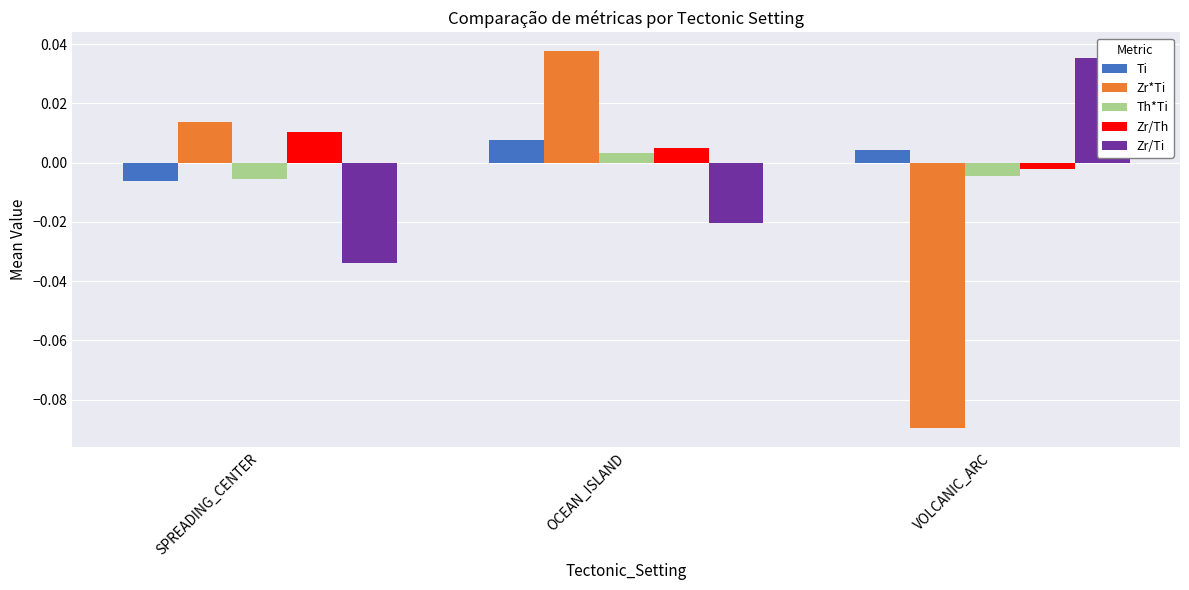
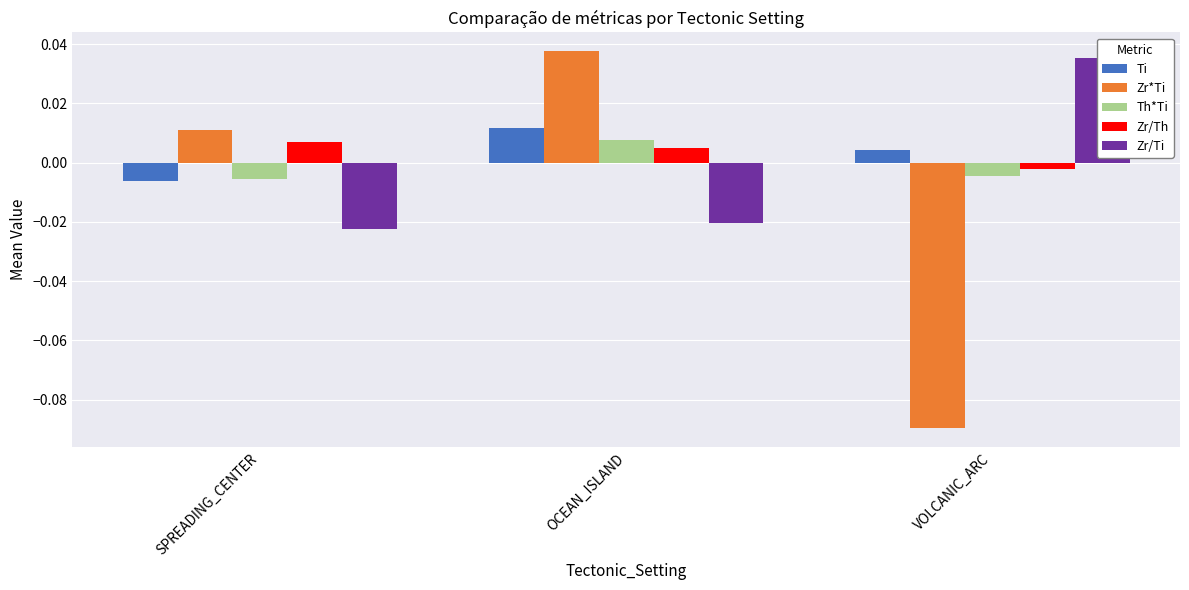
  {
    "Ti": {
      "SPREADING_CENTER": -0.006,
-     "OCEAN_ISLAND": 0.008,
+     "OCEAN_ISLAND": 0.012,
      "VOLCANIC_ARC": 0.004
    },
    "Zr*Ti": {
-     "SPREADING_CENTER": 0.014,
+     "SPREADING_CENTER": 0.011,
      "OCEAN_ISLAND": 0.038,
      "VOLCANIC_ARC": -0.090
    },
    "Th*Ti": {
      "SPREADING_CENTER": -0.006,
-     "OCEAN_ISLAND": 0.003,
+     "OCEAN_ISLAND": 0.007,
      "VOLCANIC_ARC": -0.004
    },
    "Zr/Th": {
-     "SPREADING_CENTER": 0.010,
+     "SPREADING_CENTER": 0.007,
      "OCEAN_ISLAND": 0.005,
      "VOLCANIC_ARC": -0.002
    },
    "Zr/Ti": {
-     "SPREADING_CENTER": -0.034,
+     "SPREADING_CENTER": -0.022,
      "OCEAN_ISLAND": -0.021
    }
  }
